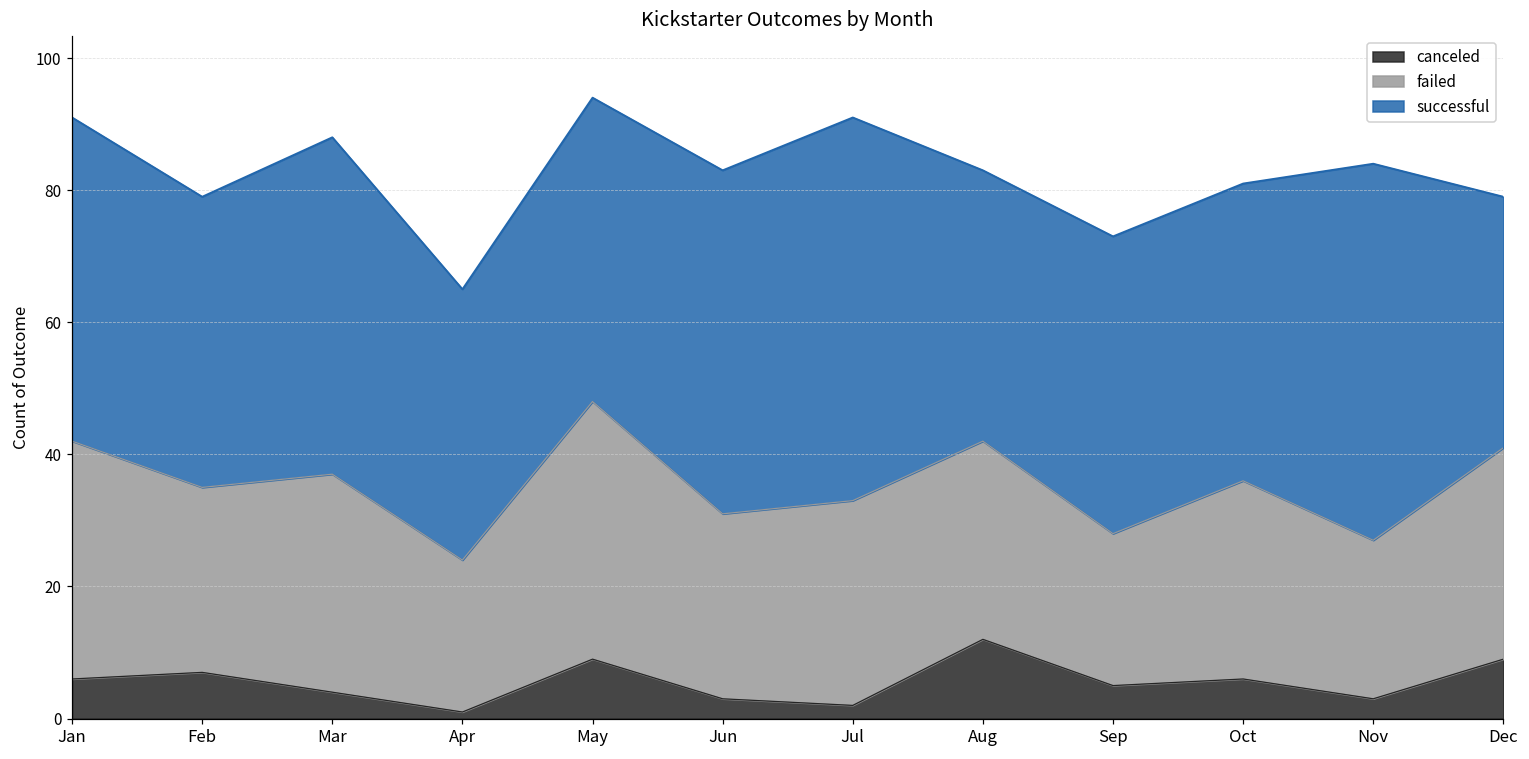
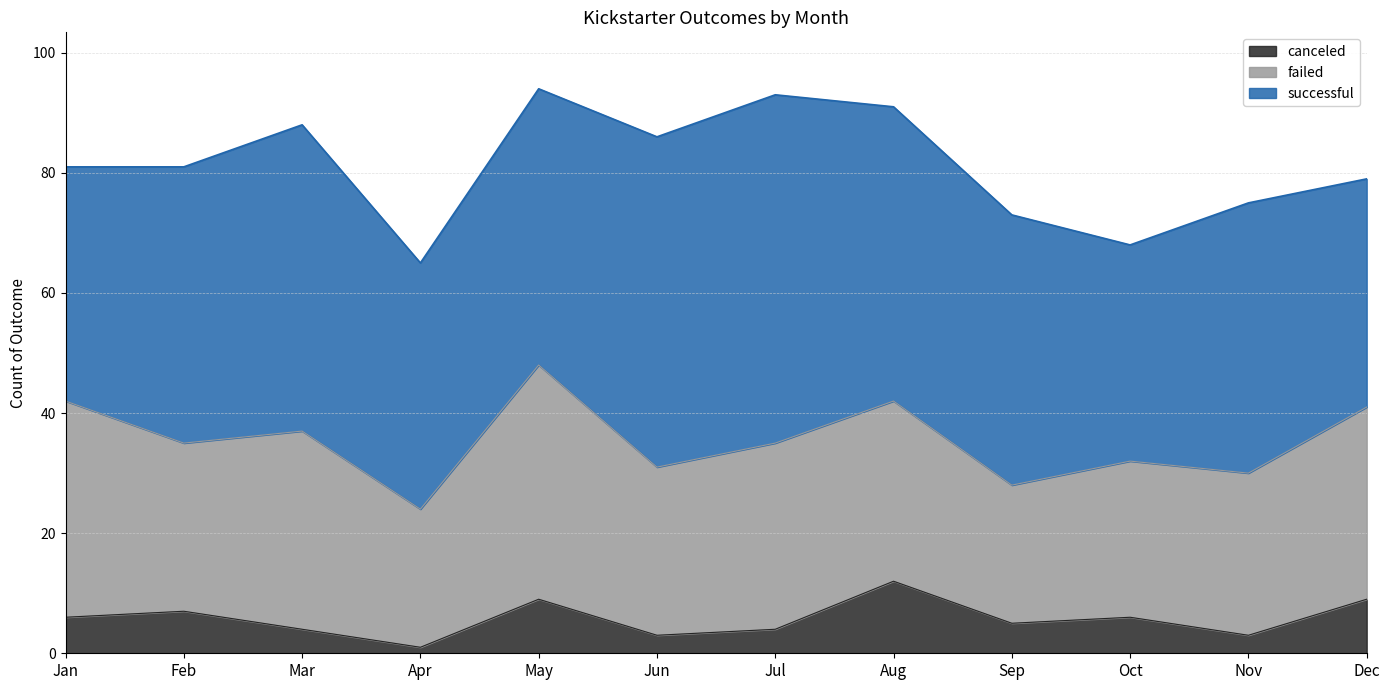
  {
    "canceled": {
      "Jan": 6,
      "Feb": 7,
      "Mar": 4,
      "Apr": 1,
      "May": 9,
      "Jun": 3,
-     "Jul": 2,
+     "Jul": 4,
      "Aug": 12,
      "Sep": 5,
      "Oct": 6,
      "Nov": 3,
      "Dec": 9
    },
    "failed": {
      "Jan": 36,
      "Feb": 28,
      "Mar": 33,
      "Apr": 23,
      "May": 39,
      "Jun": 28,
      "Jul": 31,
      "Aug": 30,
      "Sep": 23,
-     "Oct": 30,
-     "Nov": 24,
+     "Oct": 26,
+     "Nov": 27,
      "Dec": 32
    },
    "successful": {
-     "Jan": 49,
-     "Feb": 44,
+     "Jan": 39,
+     "Feb": 46,
      "Mar": 51,
      "Apr": 41,
      "May": 46,
-     "Jun": 52,
+     "Jun": 55,
      "Jul": 58,
-     "Aug": 41,
+     "Aug": 49,
      "Sep": 45,
-     "Oct": 45,
-     "Nov": 57,
+     "Oct": 36,
+     "Nov": 45,
      "Dec": 38
    }
  }
